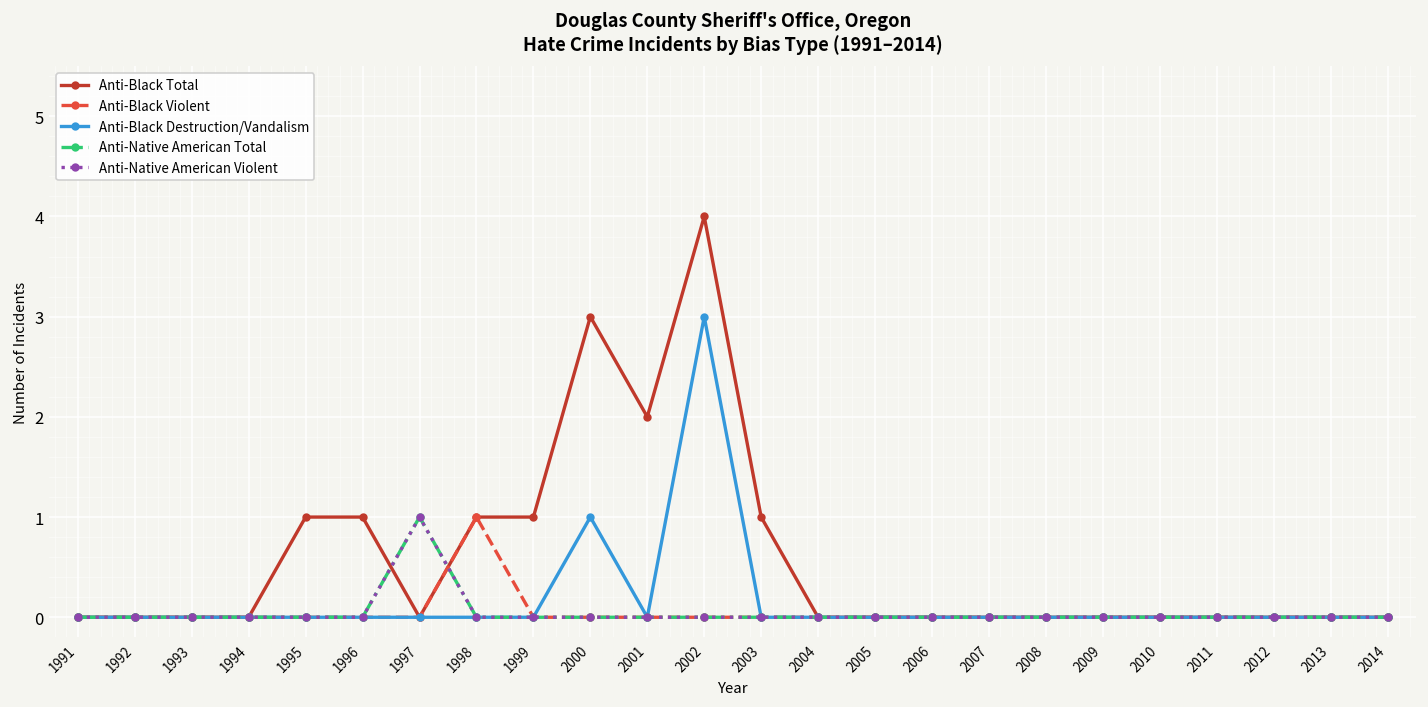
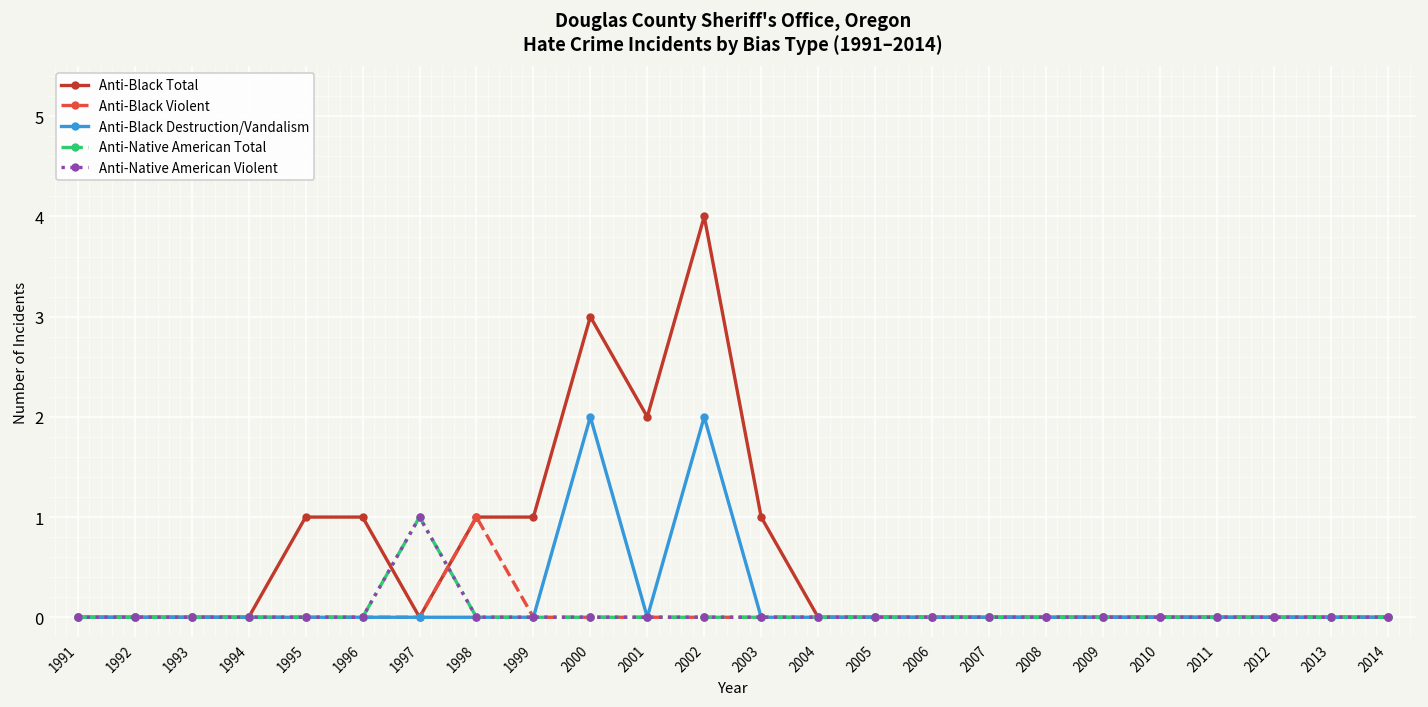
  {
    "Anti-Black Destruction/Vandalism": {
-     "2000": 1,
-     "2002": 3
+     "2000": 2,
+     "2002": 2
    },
    "Anti-Native American Violent": {
      "1997": 1
    }
  }
